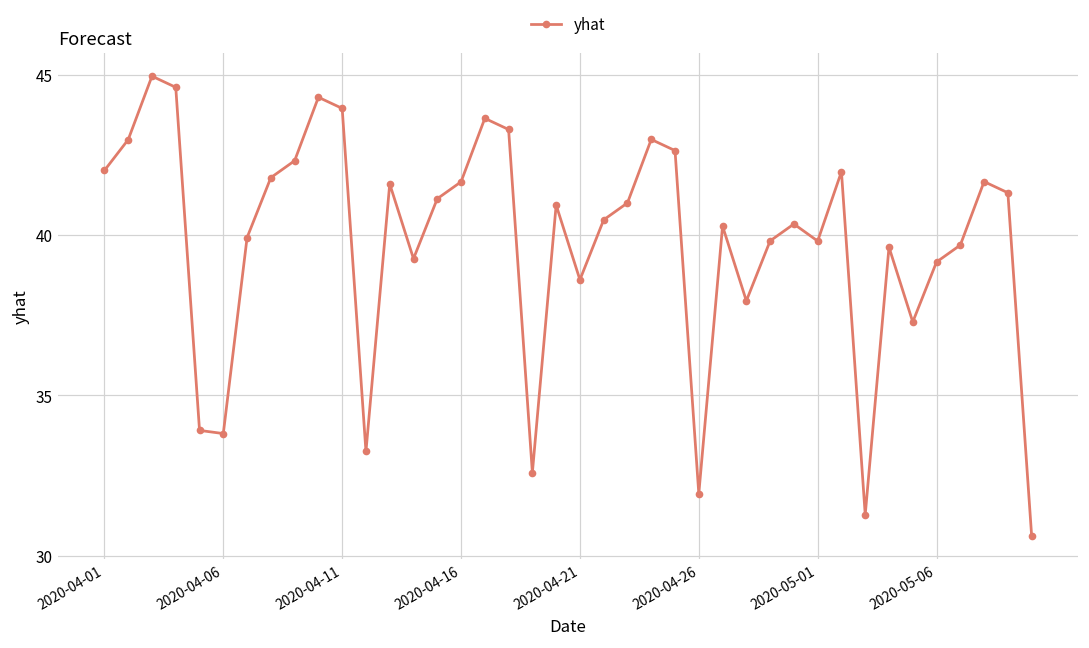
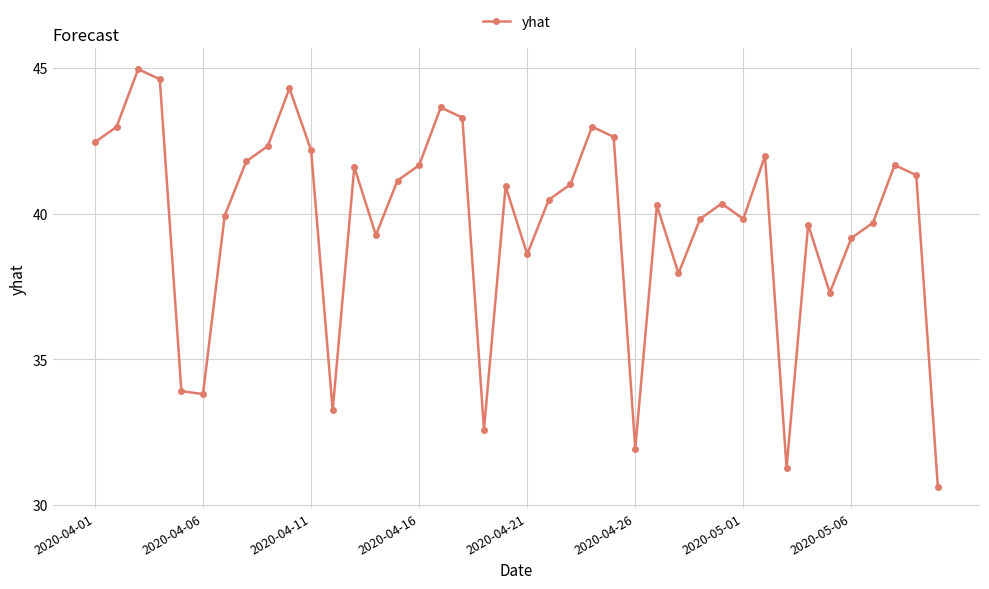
  {
-   "2020-04-01": 42.0,
+   "2020-04-01": 42.5,
    "2020-04-06": 33.8,
-   "2020-04-11": 44.0,
+   "2020-04-11": 42.2,
    "2020-04-16": 41.7,
    "2020-04-21": 38.6,
    "2020-04-26": 31.9,
    "2020-05-01": 39.8,
    "2020-05-06": 39.2
  }
